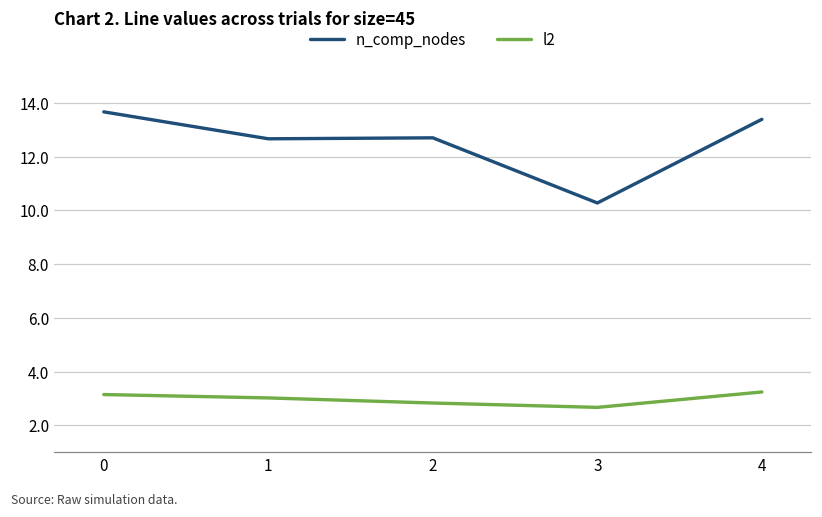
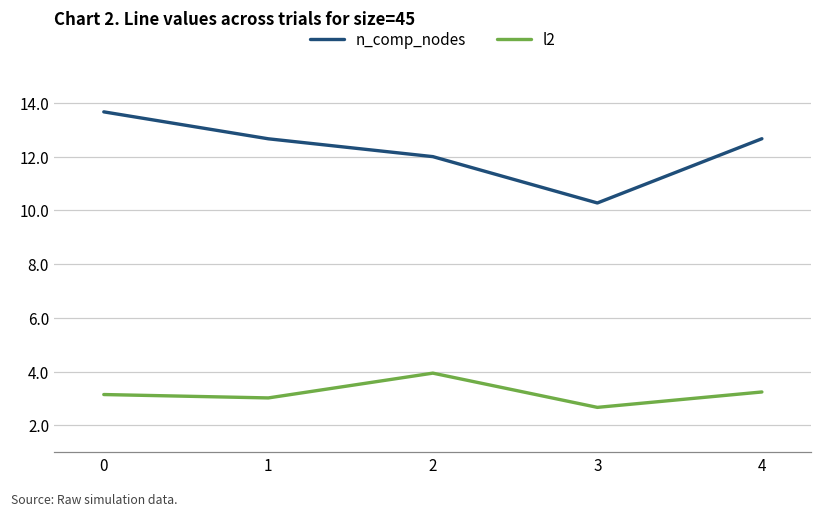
  {
    "n_comp_nodes": {
      "0": 13.7,
      "1": 12.7,
-     "2": 12.7,
+     "2": 12.0,
      "3": 10.3,
-     "4": 13.4
+     "4": 12.7
    },
    "l2": {
      "0": 3.1,
      "1": 3.0,
-     "2": 2.8,
+     "2": 3.9,
      "3": 2.7,
      "4": 3.2
    }
  }
